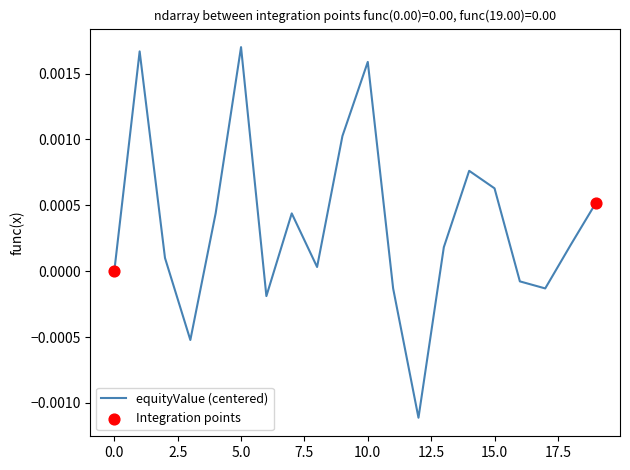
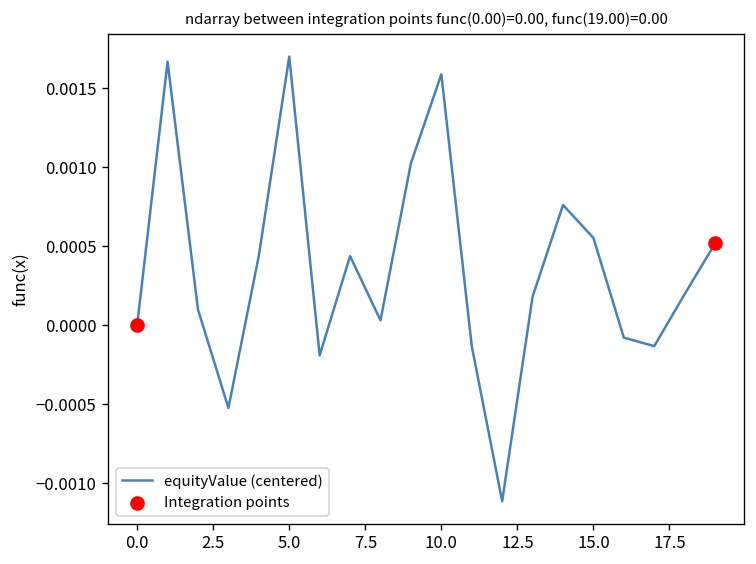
  {
    "equityValue (centered)": {
      "5.0": 0.00170,
      "10.0": 0.00159,
-     "15.0": 0.00063
+     "15.0": 0.00055
    }
  }
